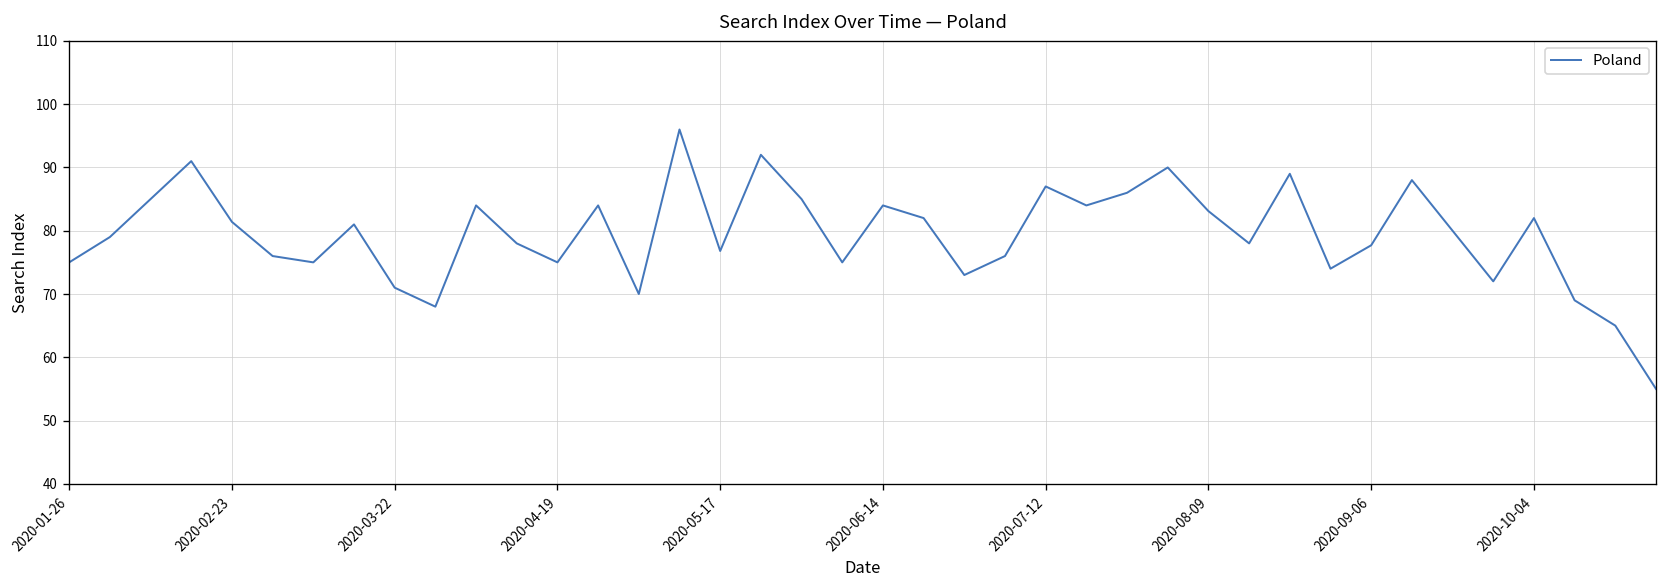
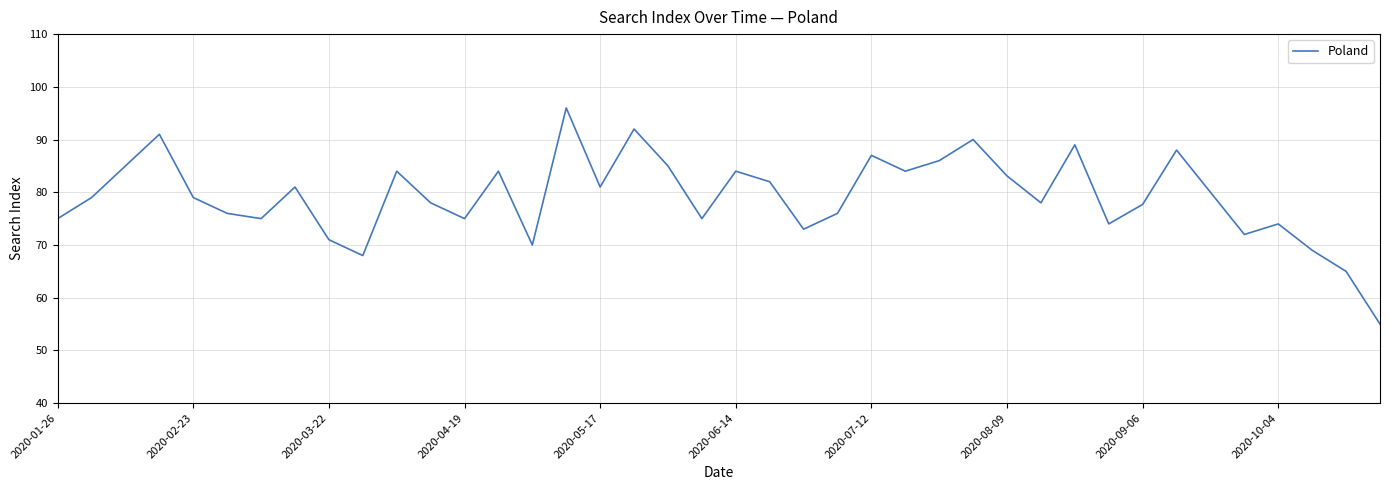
  {
    "2020-01-26": 75,
-   "2020-02-23": 81,
+   "2020-02-23": 79,
    "2020-03-22": 71,
    "2020-04-19": 75,
-   "2020-05-17": 77,
+   "2020-05-17": 81,
    "2020-06-14": 84,
    "2020-07-12": 87,
    "2020-08-09": 83,
    "2020-09-06": 78,
-   "2020-10-04": 82
+   "2020-10-04": 74
  }
